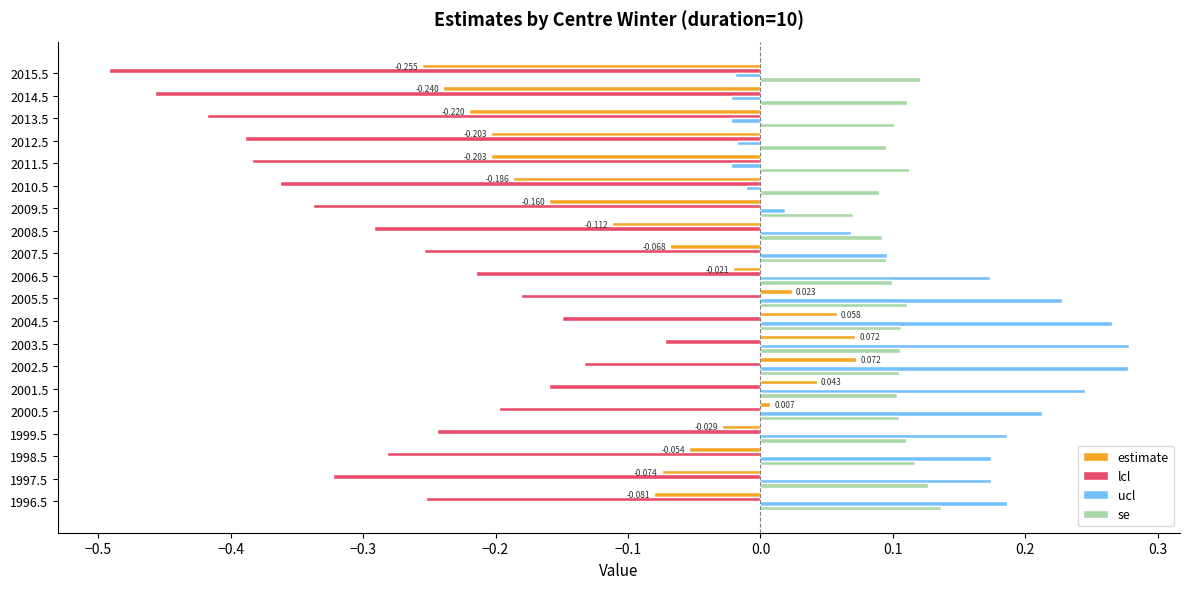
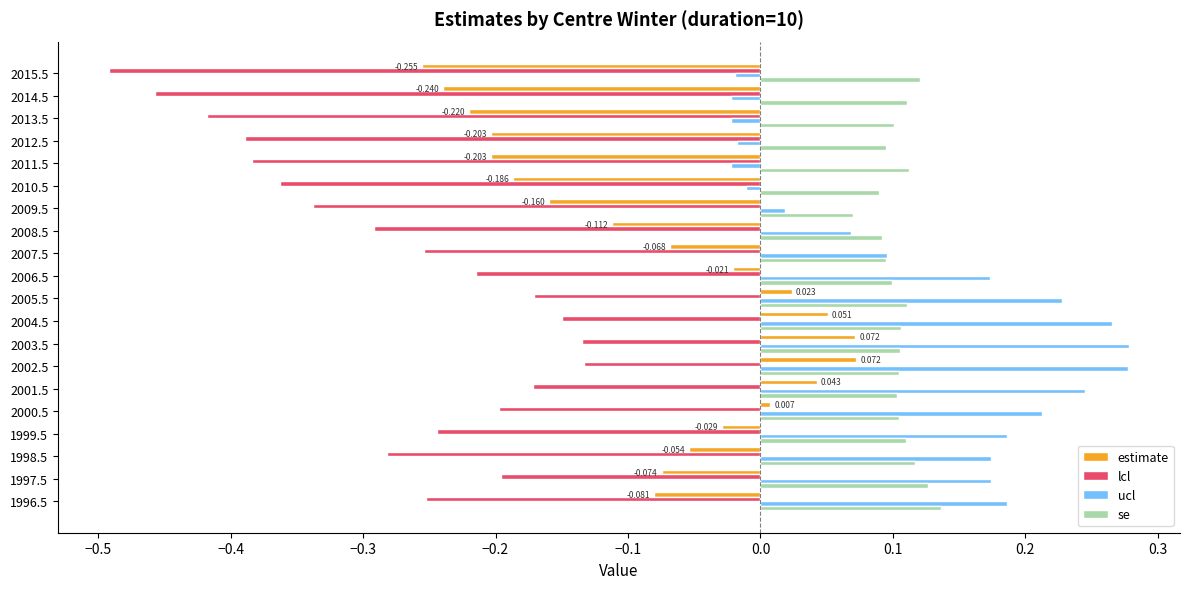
  {
    "estimate": {
      "2015.5": -0.255,
      "2014.5": -0.240,
      "2013.5": -0.220,
      "2012.5": -0.203,
      "2011.5": -0.203,
      "2010.5": -0.186,
      "2009.5": -0.160,
      "2008.5": -0.112,
      "2007.5": -0.068,
      "2006.5": -0.021,
      "2005.5": 0.023,
-     "2004.5": 0.058,
+     "2004.5": 0.051,
      "2003.5": 0.072,
      "2002.5": 0.072,
      "2001.5": 0.043,
      "2000.5": 0.007,
      "1999.5": -0.029,
      "1998.5": -0.054,
      "1997.5": -0.074,
      "1996.5": -0.081
    },
    "lcl": {
      "2015.5": -0.492,
      "2014.5": -0.457,
      "2013.5": -0.418,
      "2012.5": -0.389,
      "2011.5": -0.384,
      "2010.5": -0.362,
      "2009.5": -0.338,
      "2008.5": -0.292,
      "2007.5": -0.254,
      "2006.5": -0.215,
-     "2005.5": -0.181,
+     "2005.5": -0.171,
      "2004.5": -0.150,
-     "2003.5": -0.072,
+     "2003.5": -0.135,
      "2002.5": -0.133,
-     "2001.5": -0.160,
+     "2001.5": -0.172,
      "2000.5": -0.198,
      "1999.5": -0.244,
      "1998.5": -0.282,
-     "1997.5": -0.323,
+     "1997.5": -0.196,
      "1996.5": -0.253
    },
    "ucl": {
      "2015.5": -0.019,
      "2014.5": -0.023,
      "2013.5": -0.022,
      "2012.5": -0.017,
      "2011.5": -0.022,
      "2010.5": -0.011,
      "2009.5": 0.019,
      "2008.5": 0.068,
      "2007.5": 0.096,
      "2006.5": 0.173,
      "2005.5": 0.228,
      "2004.5": 0.265,
      "2003.5": 0.278,
      "2002.5": 0.278,
      "2001.5": 0.245,
      "2000.5": 0.212,
      "1999.5": 0.186,
      "1998.5": 0.174,
      "1997.5": 0.174,
      "1996.5": 0.186
    },
    "se": {
      "2015.5": 0.121,
      "2014.5": 0.111,
      "2013.5": 0.101,
      "2012.5": 0.095,
      "2011.5": 0.112,
      "2010.5": 0.090,
      "2009.5": 0.070,
      "2008.5": 0.092,
      "2007.5": 0.095,
      "2006.5": 0.099,
      "2005.5": 0.111,
      "2004.5": 0.106,
      "2003.5": 0.105,
      "2002.5": 0.105,
      "2001.5": 0.103,
      "2000.5": 0.105,
      "1999.5": 0.110,
      "1998.5": 0.116,
      "1997.5": 0.127,
      "1996.5": 0.136
    }
  }
